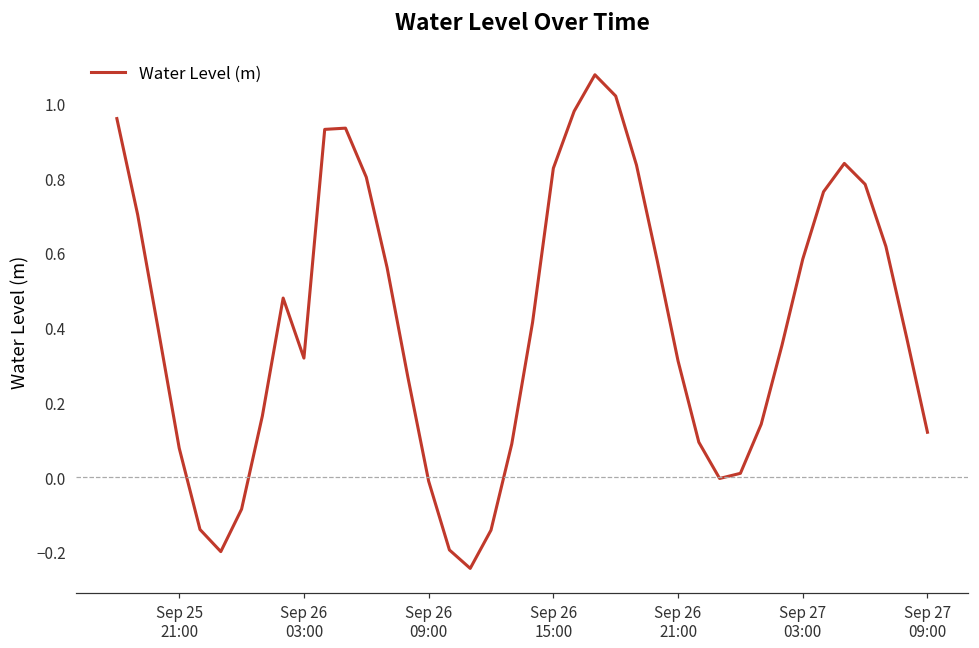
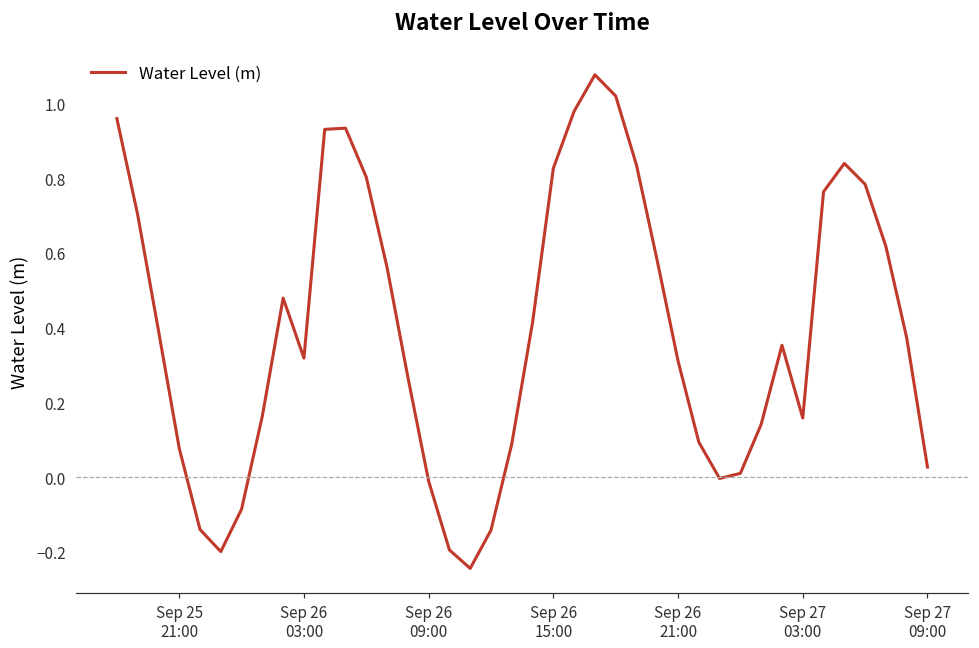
  {
    "Sep 25 21:00": 0.08,
    "Sep 26 03:00": 0.32,
    "Sep 26 09:00": -0.01,
    "Sep 26 15:00": 0.83,
    "Sep 26 21:00": 0.31,
-   "Sep 27 03:00": 0.58,
-   "Sep 27 09:00": 0.12
+   "Sep 27 03:00": 0.16,
+   "Sep 27 09:00": 0.03
  }
